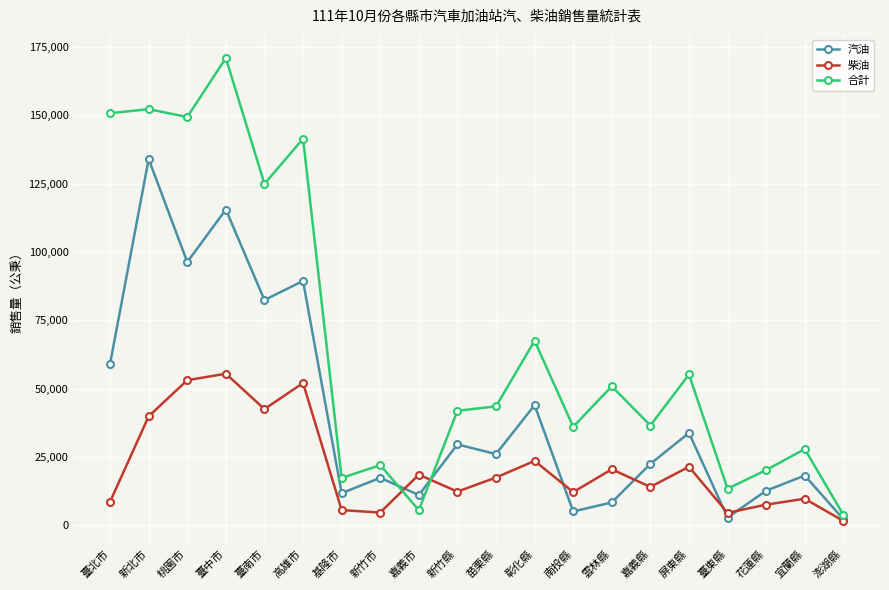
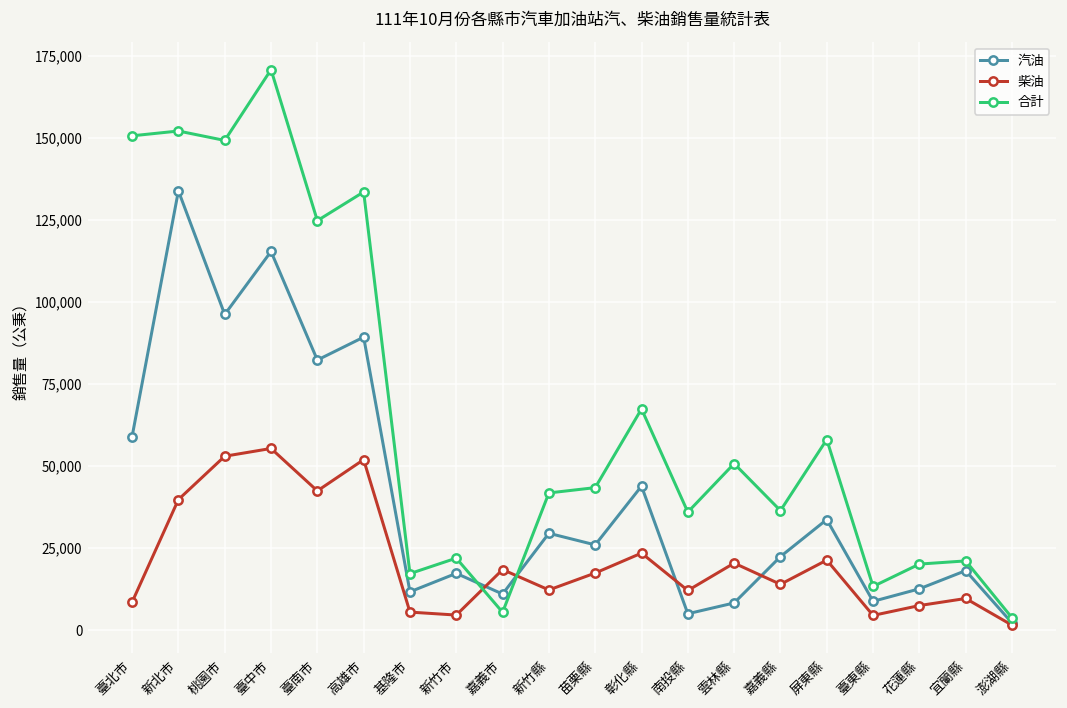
  {
    "汽油": {
      "臺北市": "59,000",
      "新北市": "134,000",
      "桃園市": "96,000",
      "臺中市": "115,000",
      "臺南市": "82,000",
      "高雄市": "89,000",
      "基隆市": "12,000",
      "新竹市": "17,000",
      "嘉義市": "11,000",
      "新竹縣": "30,000",
      "苗栗縣": "26,000",
      "彰化縣": "44,000",
      "南投縣": "5,000",
      "雲林縣": "8,000",
      "嘉義縣": "22,000",
      "屏東縣": "34,000",
-     "臺東縣": "3,000",
+     "臺東縣": "9,000",
      "花蓮縣": "13,000",
      "宜蘭縣": "18,000"
    },
    "柴油": {
      "臺北市": "9,000",
      "新北市": "40,000",
      "桃園市": "53,000",
      "臺中市": "55,000",
      "臺南市": "42,000",
      "高雄市": "52,000",
      "基隆市": "6,000",
      "新竹市": "5,000",
      "嘉義市": "19,000",
      "新竹縣": "12,000",
      "苗栗縣": "17,000",
      "彰化縣": "24,000",
      "南投縣": "12,000",
      "雲林縣": "20,000",
      "嘉義縣": "14,000",
      "屏東縣": "21,000",
      "臺東縣": "5,000",
      "花蓮縣": "8,000",
      "宜蘭縣": "10,000"
    },
    "合計": {
      "臺北市": "151,000",
      "新北市": "152,000",
      "桃園市": "149,000",
      "臺中市": "171,000",
      "臺南市": "125,000",
-     "高雄市": "141,000",
+     "高雄市": "134,000",
      "基隆市": "17,000",
      "新竹市": "22,000",
      "嘉義市": "5,000",
      "新竹縣": "42,000",
      "苗栗縣": "43,000",
      "彰化縣": "67,000",
      "南投縣": "36,000",
      "雲林縣": "51,000",
      "嘉義縣": "36,000",
-     "屏東縣": "55,000",
+     "屏東縣": "58,000",
      "臺東縣": "13,000",
      "花蓮縣": "20,000",
-     "宜蘭縣": "28,000",
+     "宜蘭縣": "21,000",
      "澎湖縣": "4,000"
    }
  }
